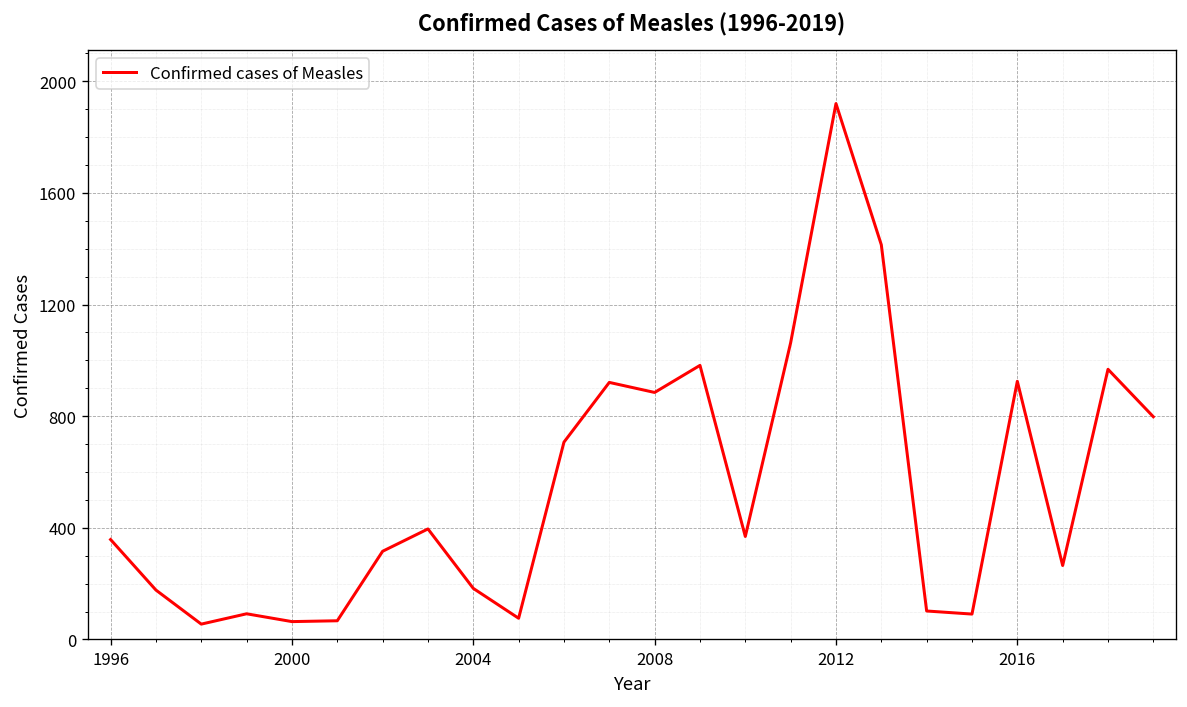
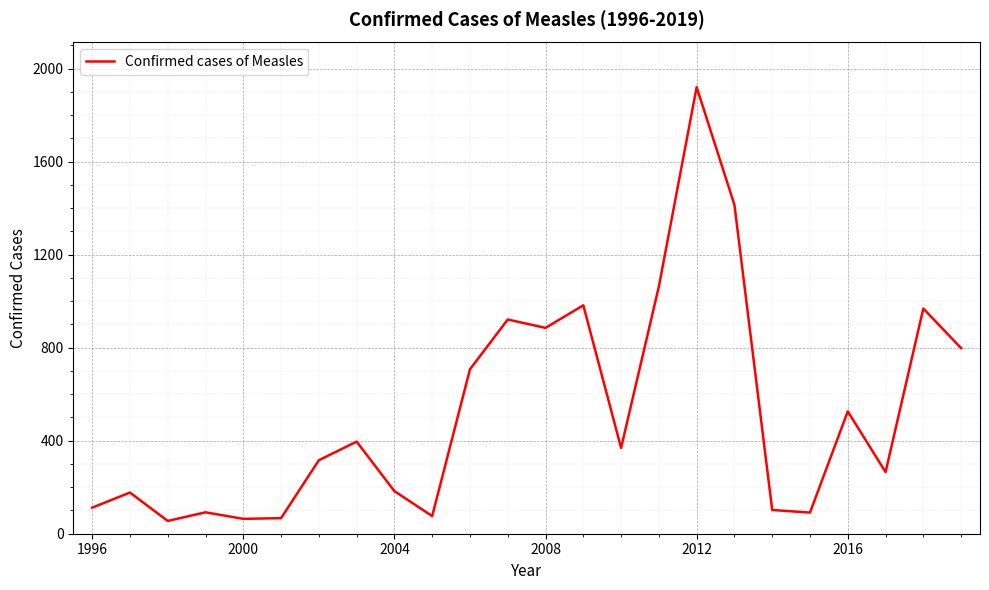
  {
-   "1996": 360,
+   "1996": 110,
    "2000": 60,
    "2004": 180,
    "2008": 890,
    "2012": 1920,
-   "2016": 930
+   "2016": 530
  }
